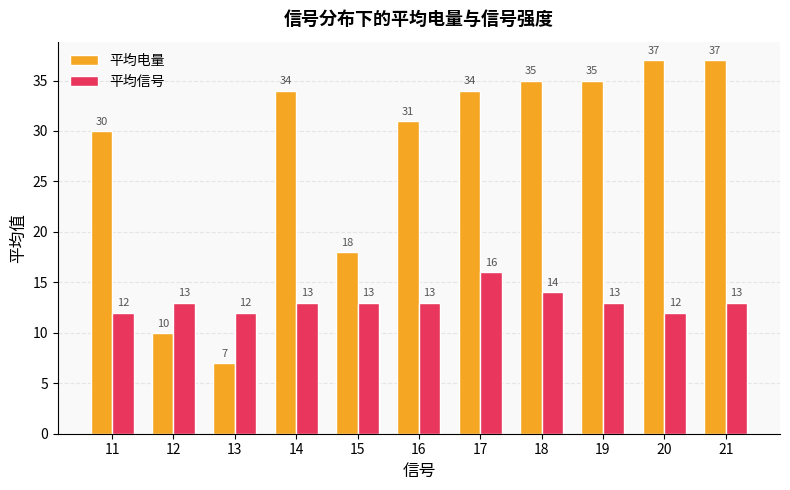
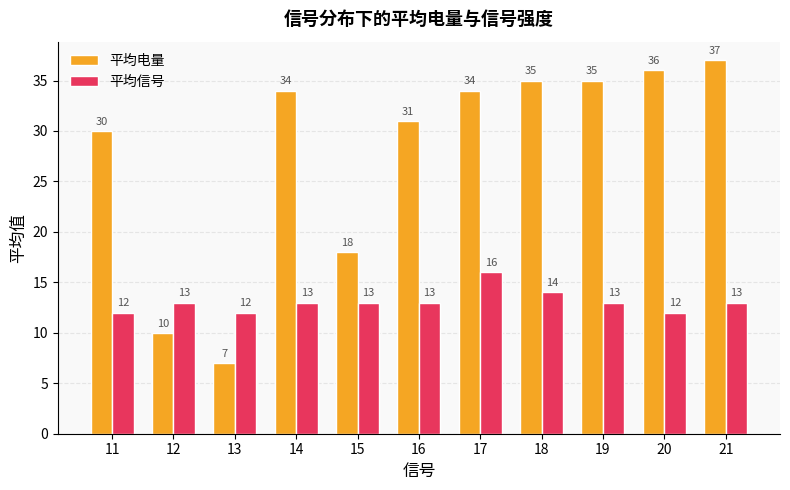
  {
    "平均电量": {
      "11": 30,
      "12": 10,
      "13": 7,
      "14": 34,
      "15": 18,
      "16": 31,
      "17": 34,
      "18": 35,
      "19": 35,
-     "20": 37,
+     "20": 36,
      "21": 37
    },
    "平均信号": {
      "11": 12,
      "12": 13,
      "13": 12,
      "14": 13,
      "15": 13,
      "16": 13,
      "17": 16,
      "18": 14,
      "19": 13,
      "20": 12,
      "21": 13
    }
  }
